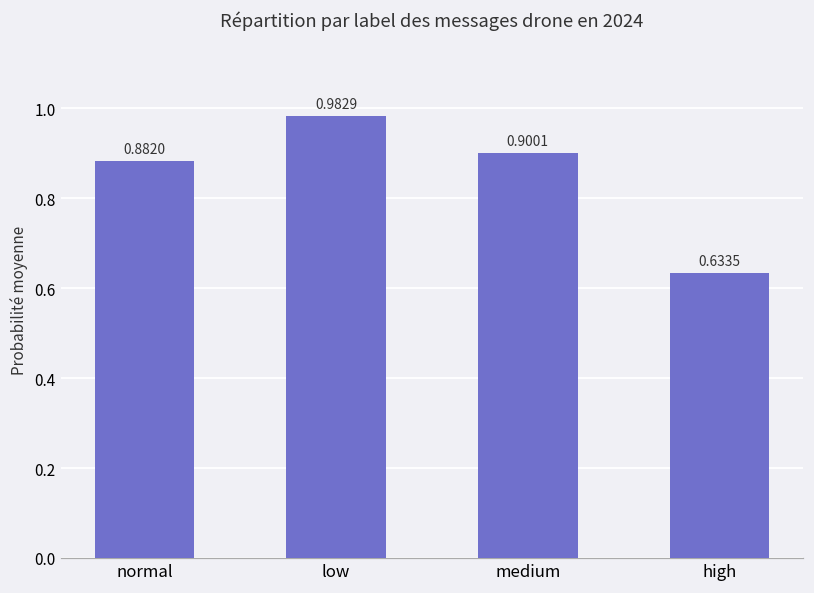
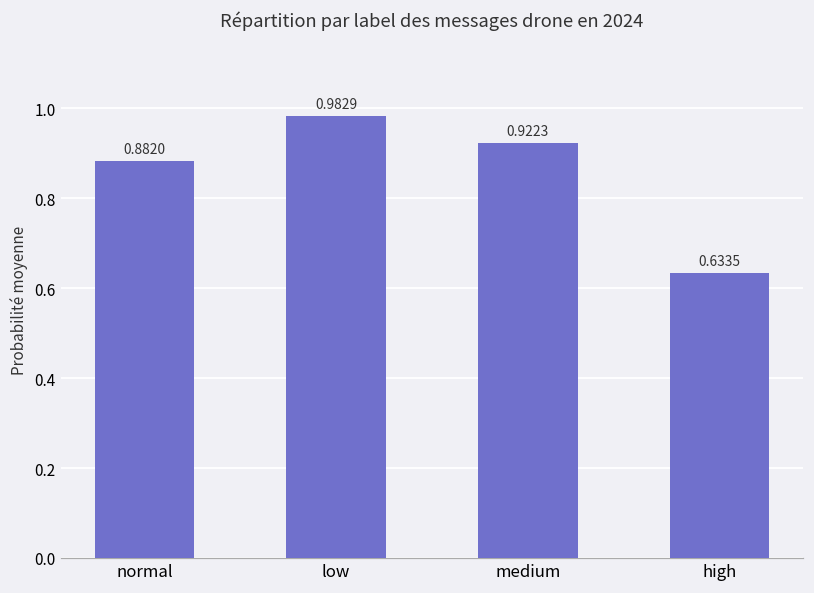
  {
    "normal": 0.8820,
    "low": 0.9829,
-   "medium": 0.9001,
+   "medium": 0.9223,
    "high": 0.6335
  }
